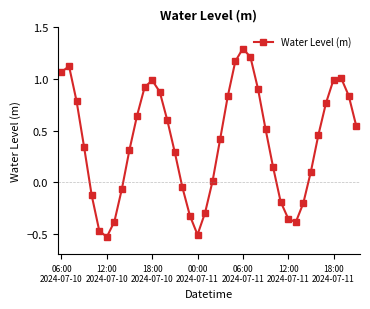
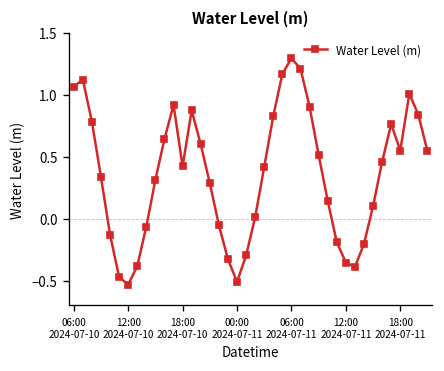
  {
    "06:00 2024-07-10": 1.07,
    "12:00 2024-07-10": -0.53,
-   "18:00 2024-07-10": 0.99,
+   "18:00 2024-07-10": 0.42,
    "00:00 2024-07-11": -0.51,
    "06:00 2024-07-11": 1.29,
    "12:00 2024-07-11": -0.35,
-   "18:00 2024-07-11": 0.99
+   "18:00 2024-07-11": 0.55
  }
